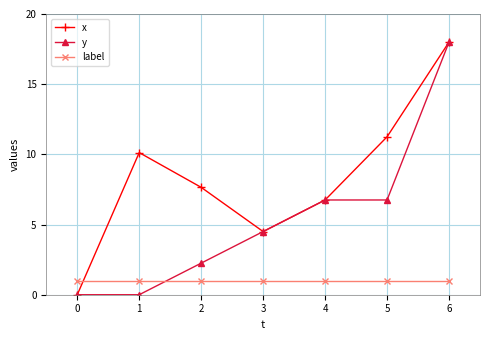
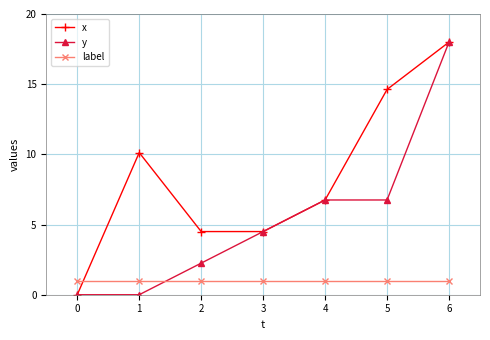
  {
    "x": {
      "1": 10.1,
-     "2": 7.6,
-     "5": 11.3
+     "2": 4.5,
+     "5": 14.6
    },
    "y": {
      "1": 0.0,
      "2": 2.3,
      "5": 6.8
    },
    "label": {
      "0": 1.0,
      "1": 1.0,
      "2": 1.0,
      "3": 1.0,
      "4": 1.0,
      "5": 1.0,
      "6": 1.0
    }
  }
